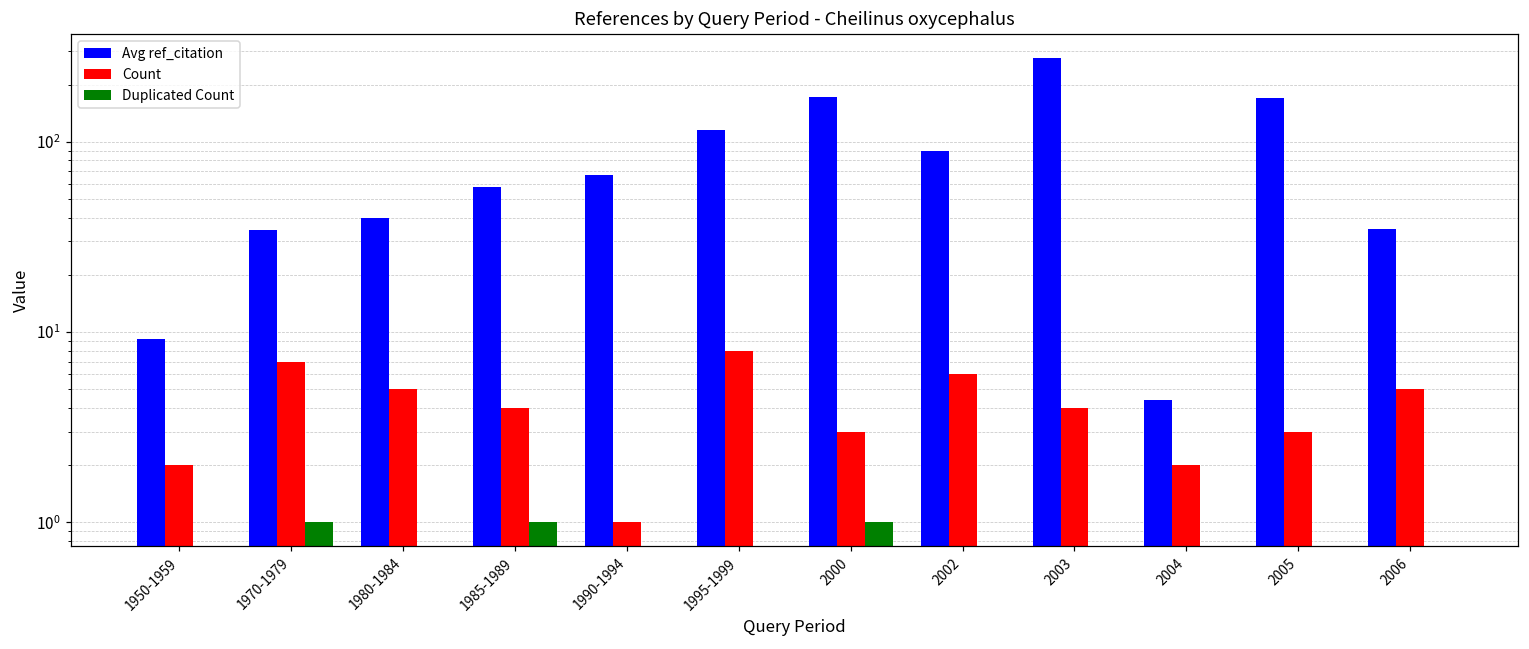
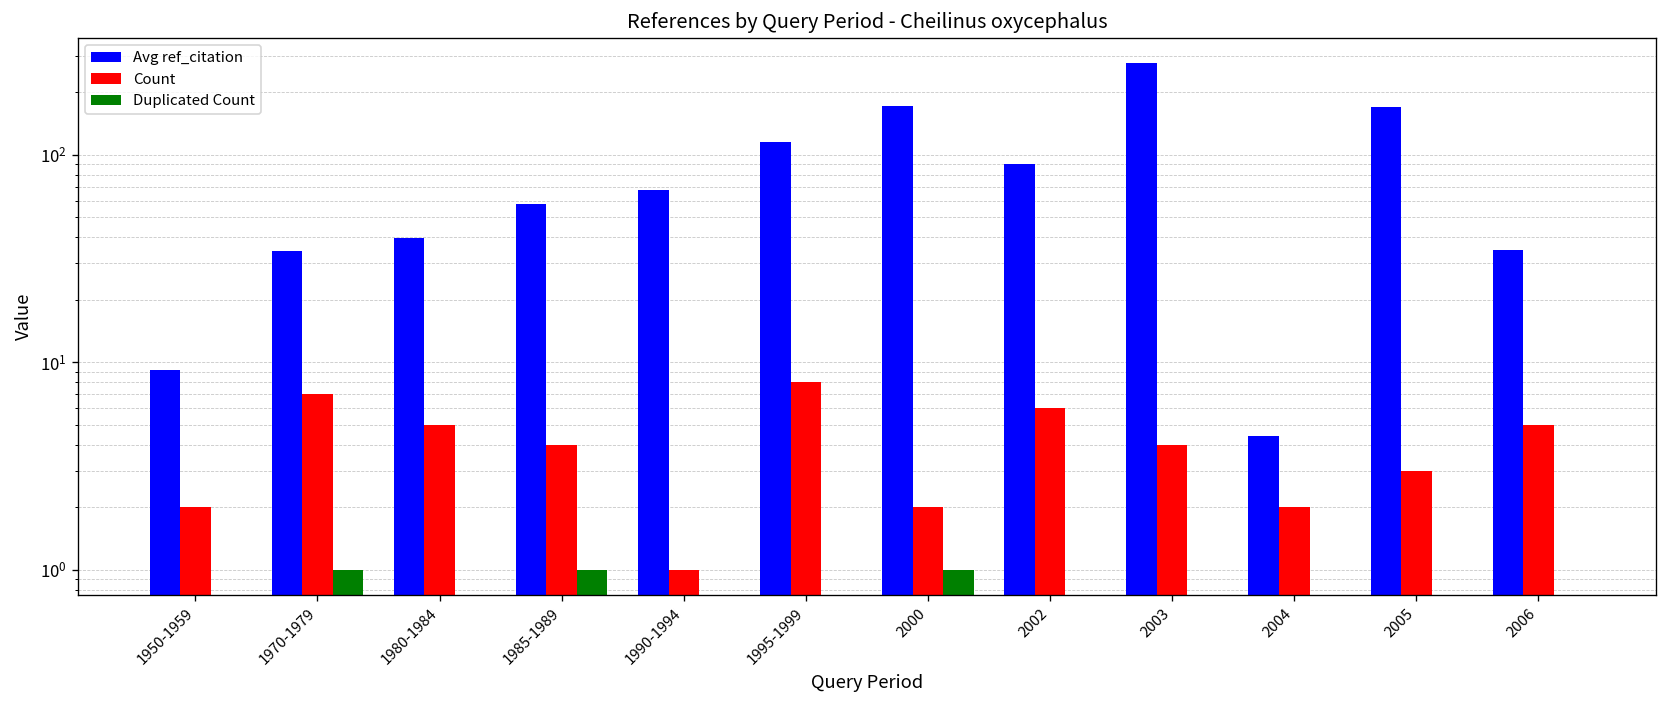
  {
    "Avg ref_citation": {
      "1950-1959": 9,
      "1970-1979": 35,
      "1980-1984": 40,
      "1985-1989": 58,
      "1990-1994": 67,
      "1995-1999": 110,
      "2000": 170,
      "2002": 90,
      "2003": 280,
      "2004": 4.4,
      "2005": 170,
      "2006": 35
    },
    "Count": {
      "1950-1959": 2,
      "1970-1979": 7,
      "1980-1984": 5,
      "1985-1989": 4,
      "1990-1994": 1,
      "1995-1999": 8,
-     "2000": 3,
+     "2000": 2,
      "2002": 6,
      "2003": 4,
      "2004": 2,
      "2005": 3,
      "2006": 5
    },
    "Duplicated Count": {
      "1970-1979": 1,
      "1985-1989": 1,
      "2000": 1
    }
  }
